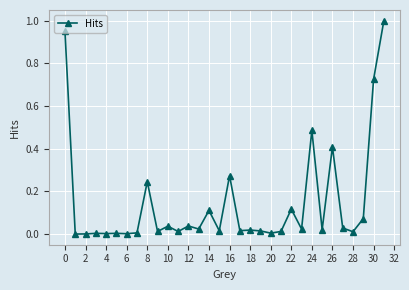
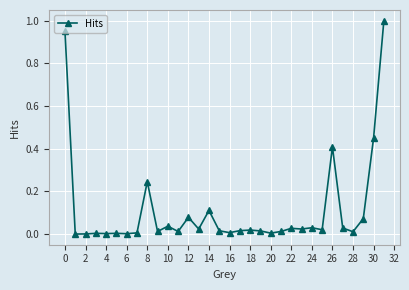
  {
    "2": 0.00,
    "4": 0.00,
    "6": 0.00,
    "8": 0.25,
    "10": 0.04,
-   "12": 0.04,
+   "12": 0.08,
    "14": 0.11,
-   "16": 0.27,
+   "16": 0.01,
    "18": 0.02,
    "20": 0.00,
-   "22": 0.12,
-   "24": 0.49,
+   "22": 0.03,
+   "24": 0.03,
    "26": 0.41,
    "28": 0.01,
-   "30": 0.73
+   "30": 0.45
  }
